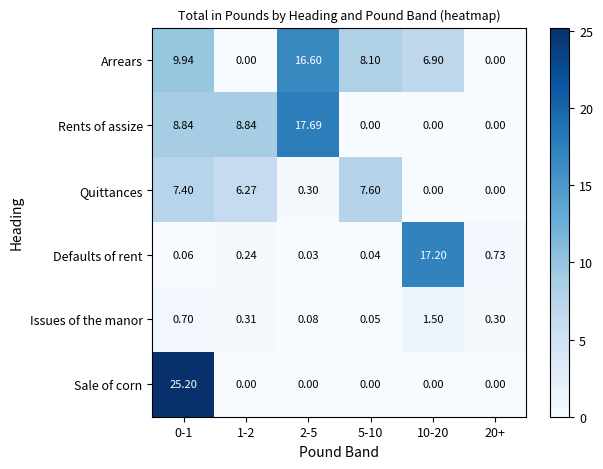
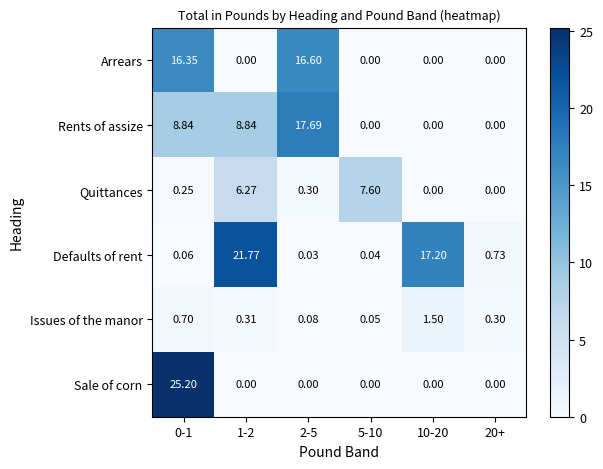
  {
    "Arrears": {
-     "0-1": 9.94,
+     "0-1": 16.35,
      "1-2": 0.00,
      "2-5": 16.60,
-     "5-10": 8.10,
-     "10-20": 6.90,
+     "5-10": 0.00,
+     "10-20": 0.00,
      "20+": 0.00
    },
    "Rents of assize": {
      "0-1": 8.84,
      "1-2": 8.84,
      "2-5": 17.69,
      "5-10": 0.00,
      "10-20": 0.00,
      "20+": 0.00
    },
    "Quittances": {
-     "0-1": 7.40,
+     "0-1": 0.25,
      "1-2": 6.27,
      "2-5": 0.30,
      "5-10": 7.60,
      "10-20": 0.00,
      "20+": 0.00
    },
    "Defaults of rent": {
      "0-1": 0.06,
-     "1-2": 0.24,
+     "1-2": 21.77,
      "2-5": 0.03,
      "5-10": 0.04,
      "10-20": 17.20,
      "20+": 0.73
    },
    "Issues of the manor": {
      "0-1": 0.70,
      "1-2": 0.31,
      "2-5": 0.08,
      "5-10": 0.05,
      "10-20": 1.50,
      "20+": 0.30
    },
    "Sale of corn": {
      "0-1": 25.20,
      "1-2": 0.00,
      "2-5": 0.00,
      "5-10": 0.00,
      "10-20": 0.00,
      "20+": 0.00
    }
  }
